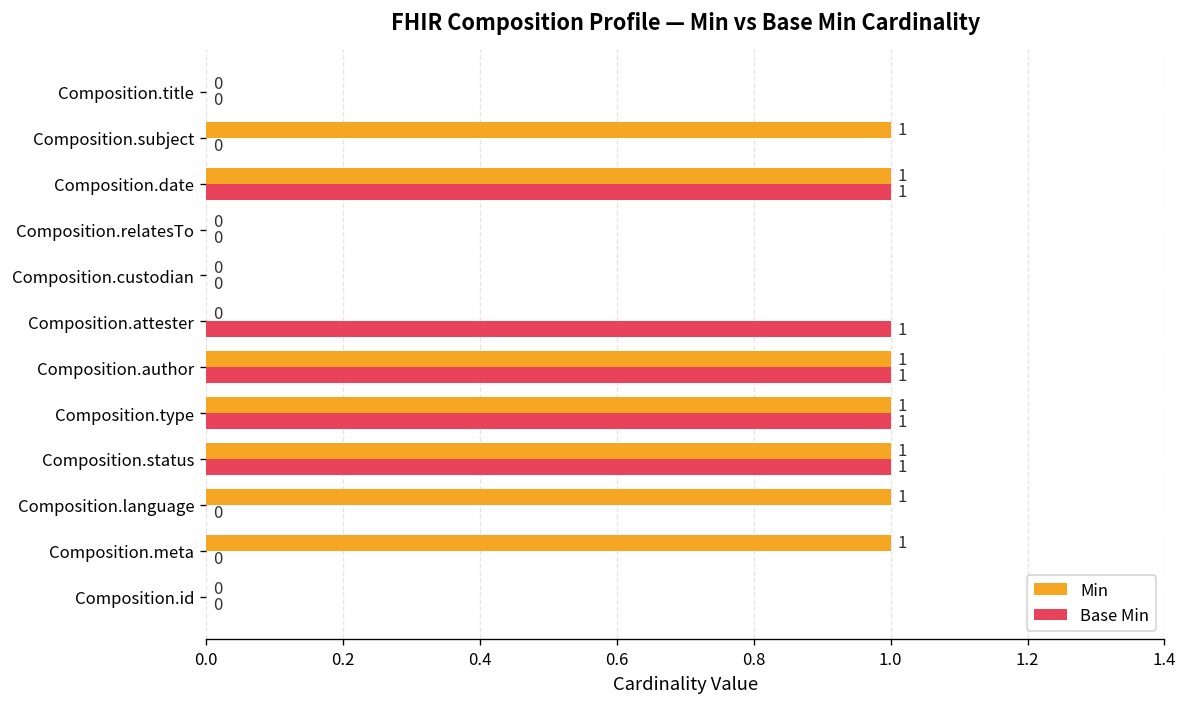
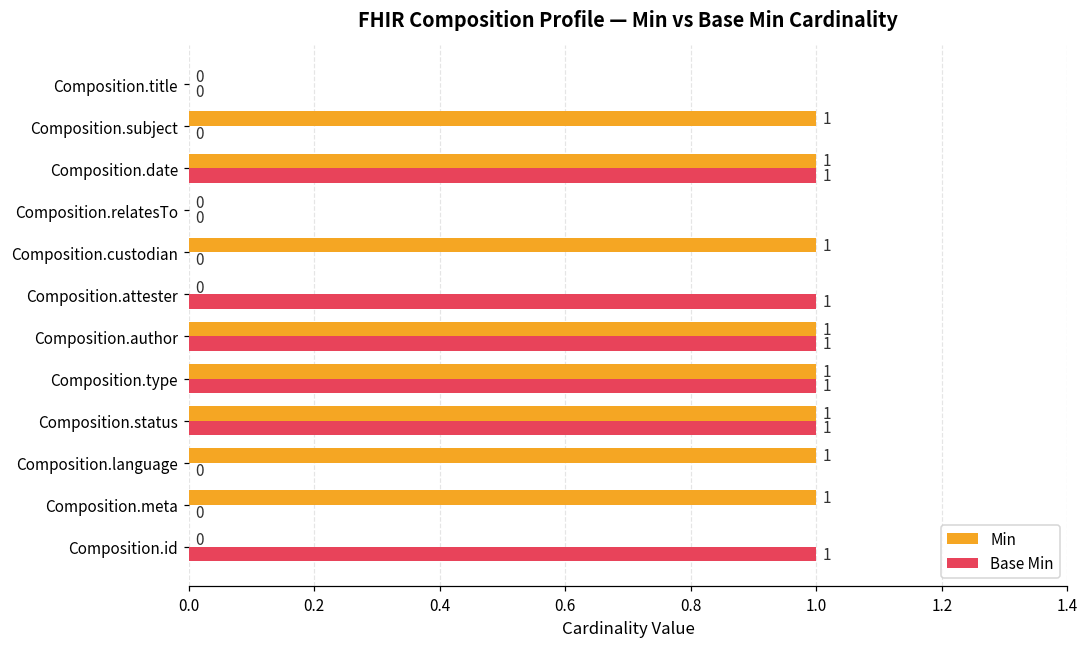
  {
    "Min": {
      "Composition.title": 0,
      "Composition.subject": 1,
      "Composition.date": 1,
      "Composition.relatesTo": 0,
-     "Composition.custodian": 0,
+     "Composition.custodian": 1,
      "Composition.attester": 0,
      "Composition.author": 1,
      "Composition.type": 1,
      "Composition.status": 1,
      "Composition.language": 1,
      "Composition.meta": 1,
      "Composition.id": 0
    },
    "Base Min": {
      "Composition.title": 0,
      "Composition.subject": 0,
      "Composition.date": 1,
      "Composition.relatesTo": 0,
      "Composition.custodian": 0,
      "Composition.attester": 1,
      "Composition.author": 1,
      "Composition.type": 1,
      "Composition.status": 1,
      "Composition.language": 0,
      "Composition.meta": 0,
-     "Composition.id": 0
+     "Composition.id": 1
    }
  }
